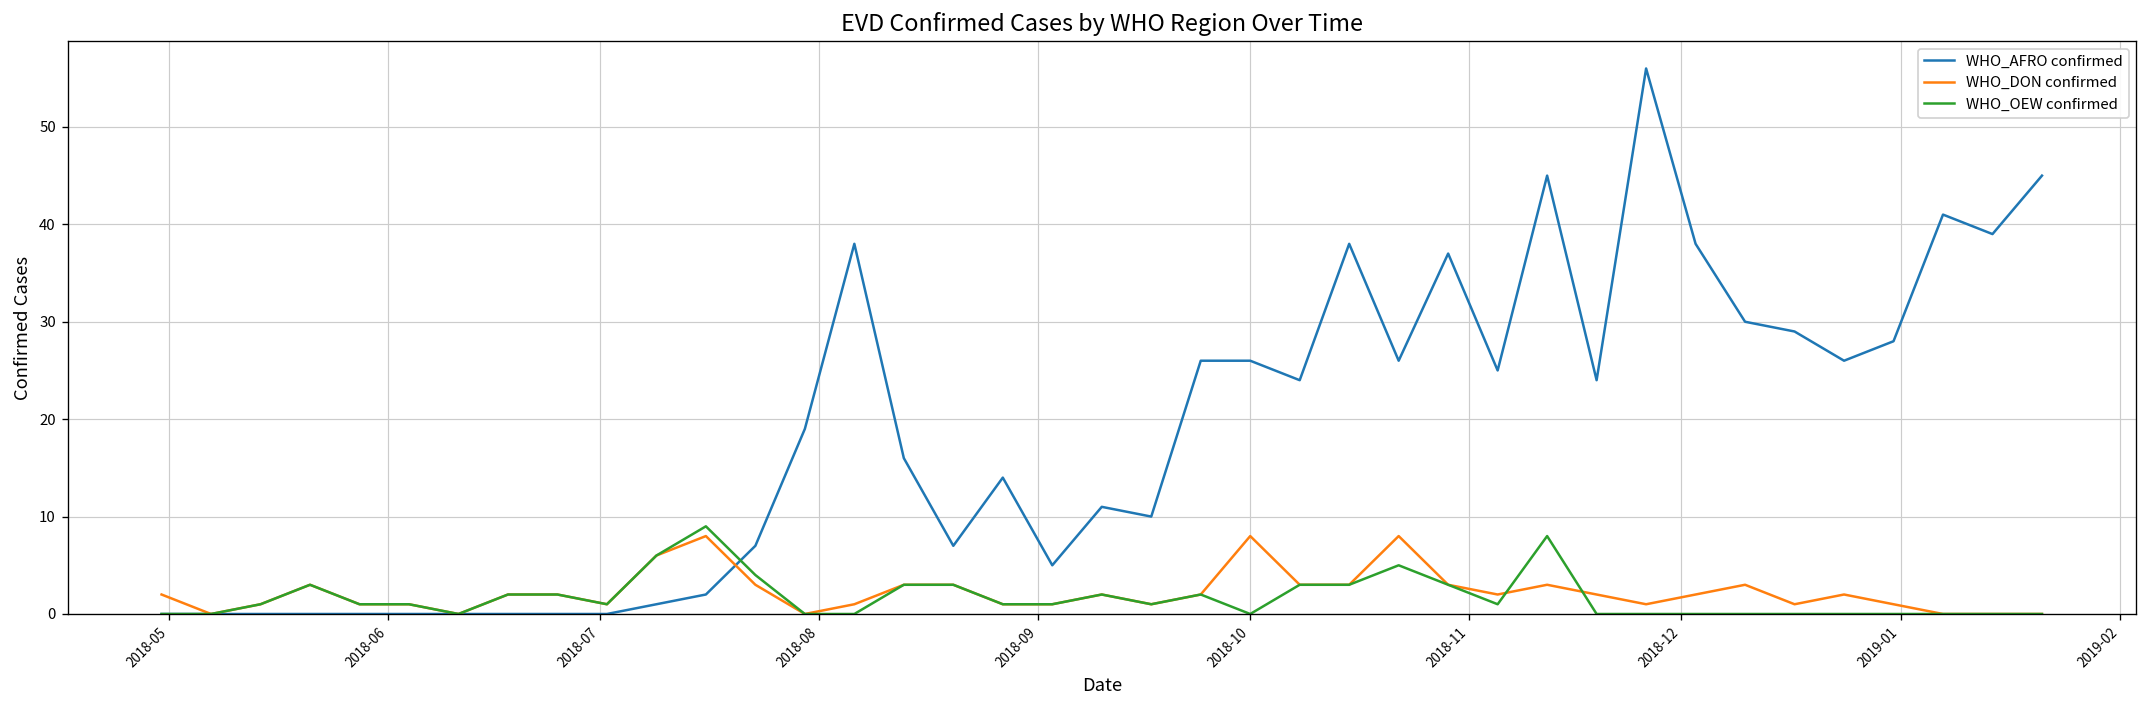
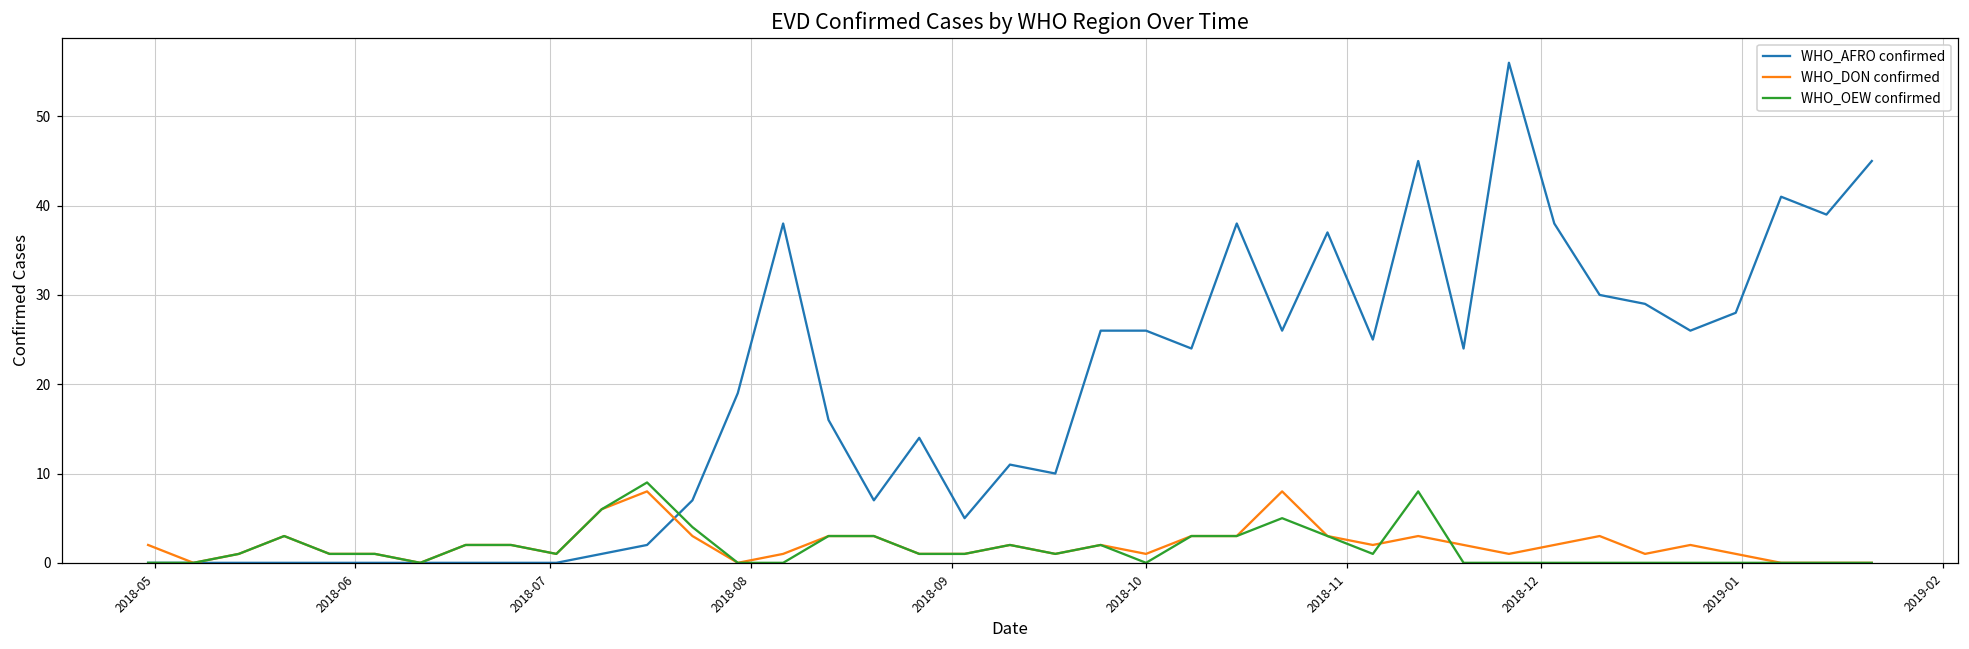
  {
    "WHO_AFRO confirmed": {
      "2018-10": 26
    },
    "WHO_DON confirmed": {
-     "2018-10": 8
+     "2018-10": 1
    },
    "WHO_OEW confirmed": {
      "2018-10": 0
    }
  }
